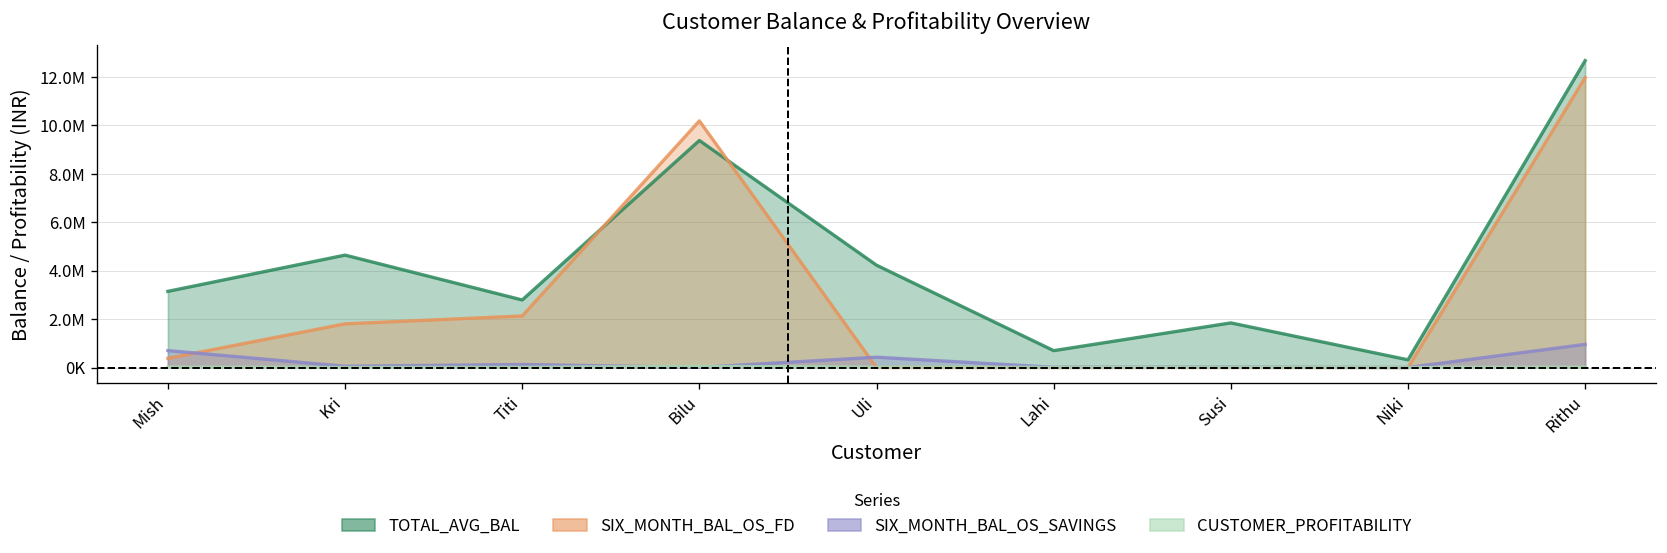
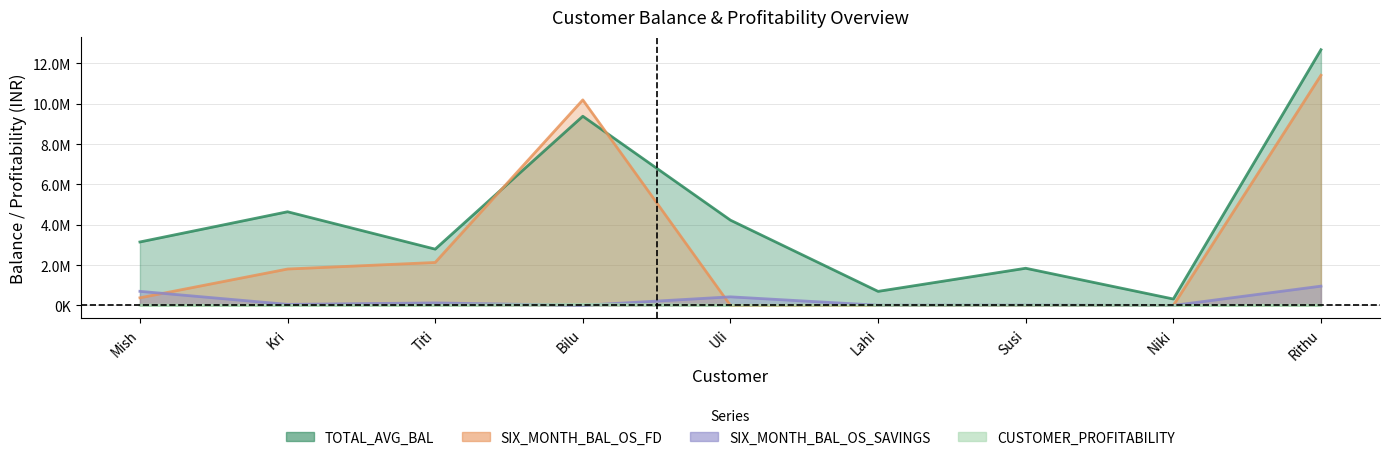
  {
    "SIX_MONTH_BAL_OS_FD": {
      "Mish": 400000,
      "Kri": 1800000,
      "Titi": 2100000,
      "Bilu": 10200000,
-     "Rithu": 12000000
+     "Rithu": 11400000
    }
  }
